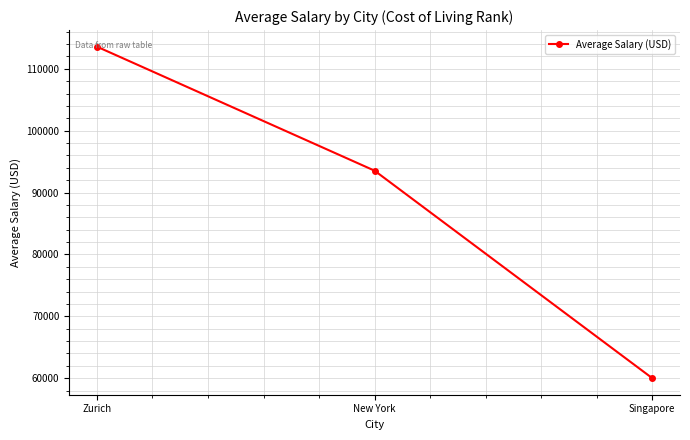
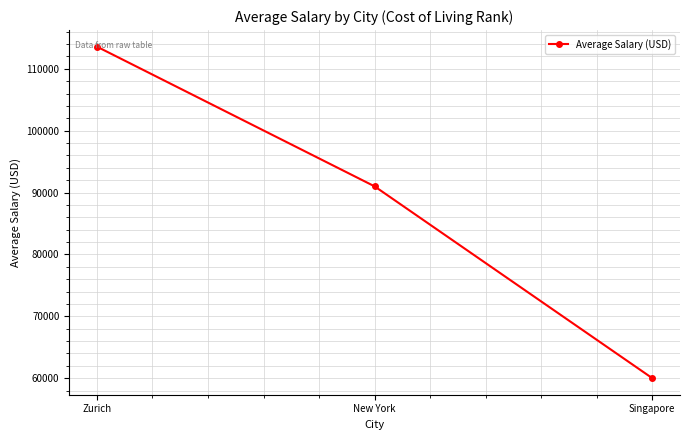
  {
    "Zurich": 114000,
-   "New York": 94000,
+   "New York": 91000,
    "Singapore": 60000
  }
